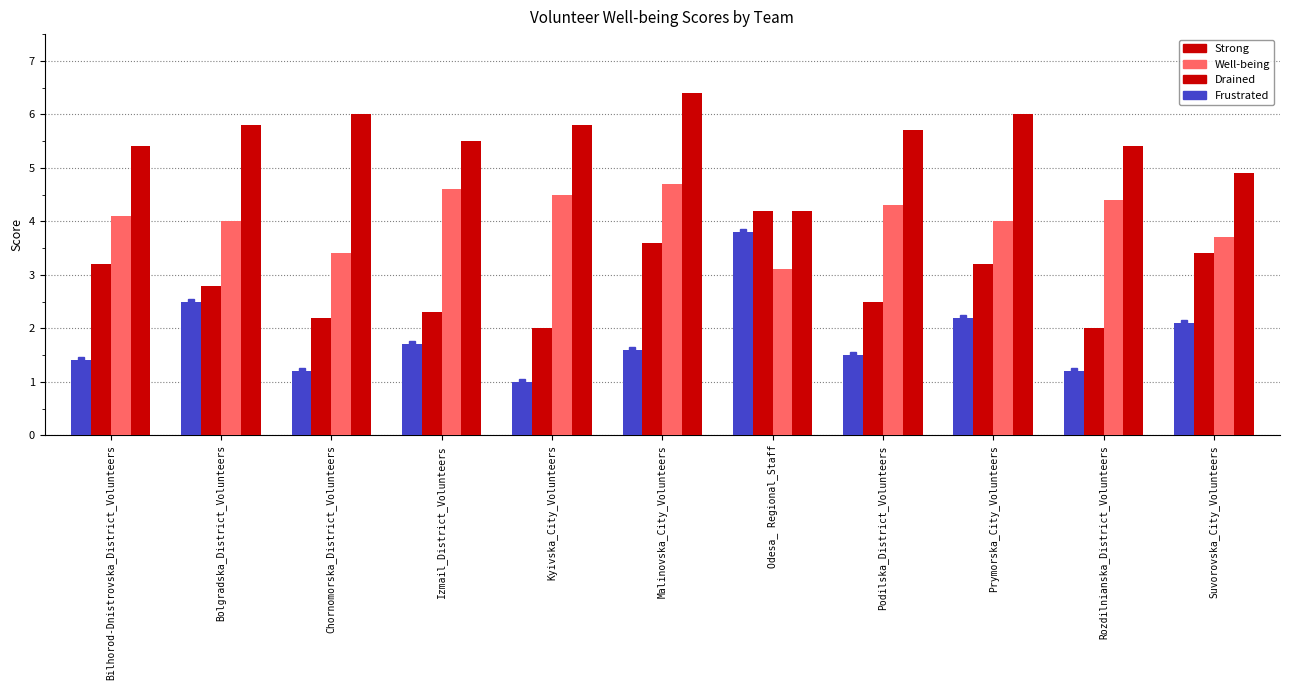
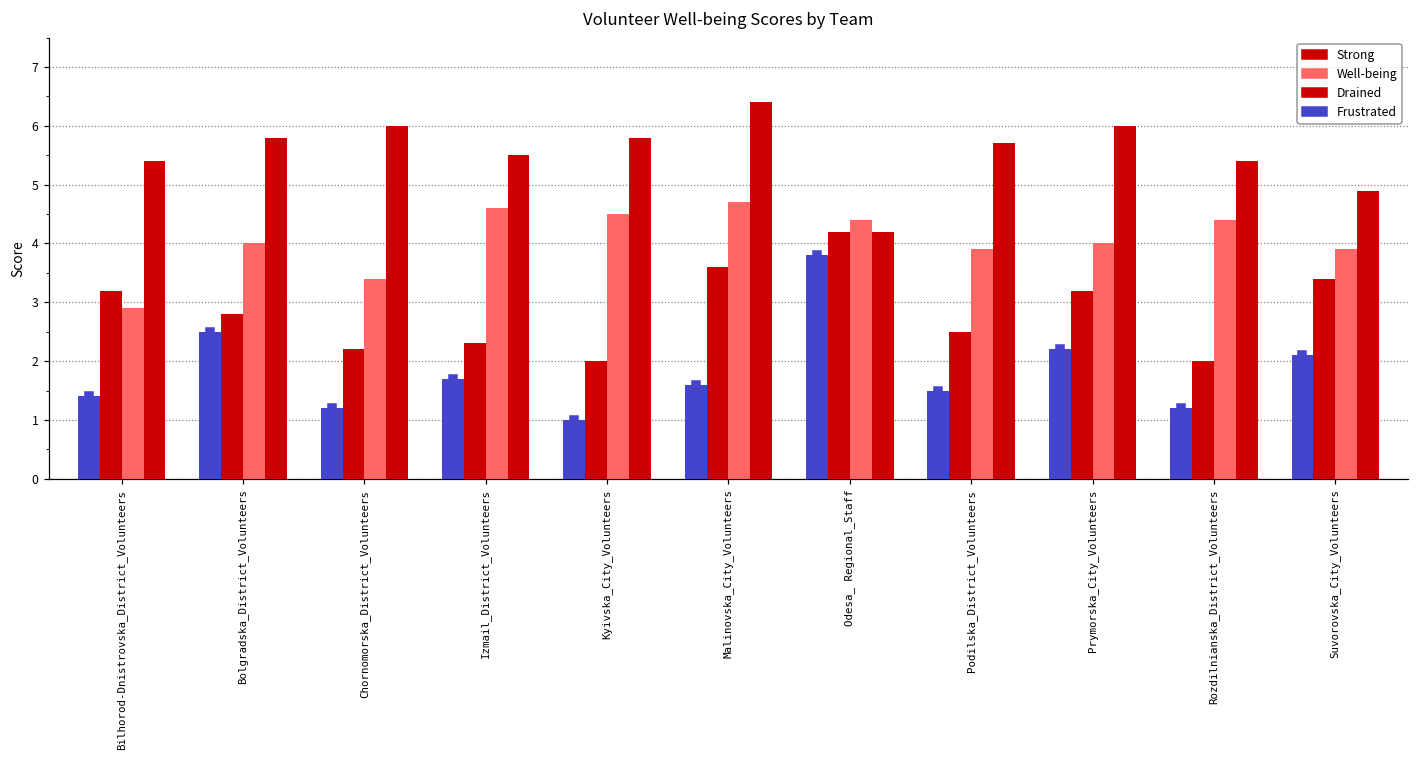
  {
    "Well-being": {
-     "Bilhorod-Dnistrovska_District_Volunteers": 4.1,
+     "Bilhorod-Dnistrovska_District_Volunteers": 2.9,
      "Bolgradska_District_Volunteers": 4.0,
      "Chornomorska_District_Volunteers": 3.4,
      "Izmail_District_Volunteers": 4.6,
      "Kyivska_City_Volunteers": 4.5,
      "Malinоvska_City_Volunteers": 4.7,
-     "Odesa_ Regional_Staff": 3.1,
-     "Podilska_District_Volunteers": 4.3,
+     "Odesa_ Regional_Staff": 4.4,
+     "Podilska_District_Volunteers": 3.9,
      "Prymorska_City_Volunteers": 4.0,
      "Rozdilnianska_District_Volunteers": 4.4,
-     "Suvorоvska_City_Volunteers": 3.7
+     "Suvorоvska_City_Volunteers": 3.9
    }
  }
